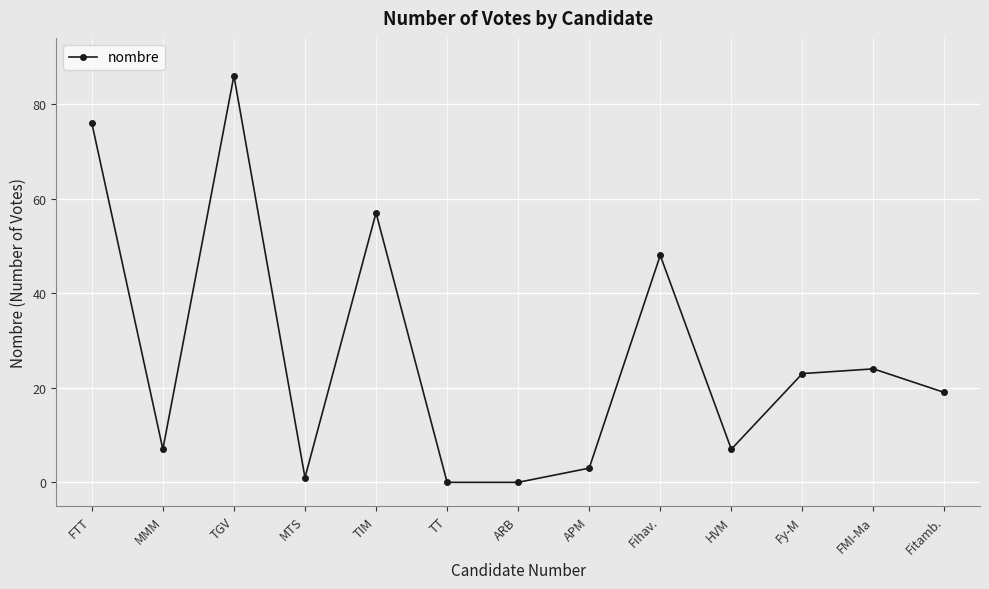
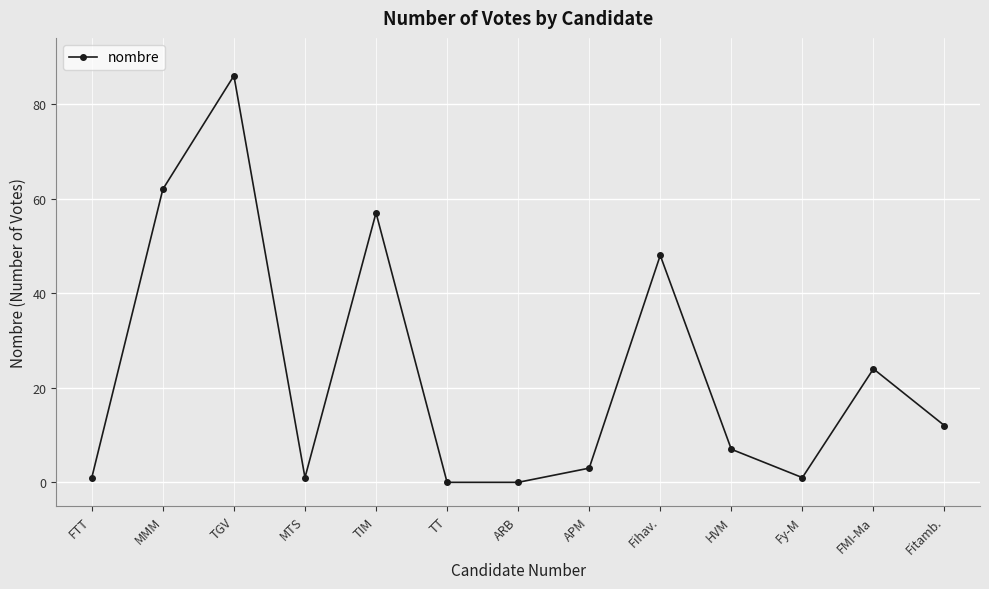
  {
-   "FTT": 76,
-   "MMM": 7,
+   "FTT": 1,
+   "MMM": 62,
    "TGV": 86,
    "MTS": 1,
    "TIM": 57,
    "TT": 0,
    "ARB": 0,
    "APM": 3,
    "Fihav.": 48,
    "HVM": 7,
-   "Fy-M": 23,
+   "Fy-M": 1,
    "FMI-Ma": 24,
-   "Fitamb.": 19
+   "Fitamb.": 12
  }
